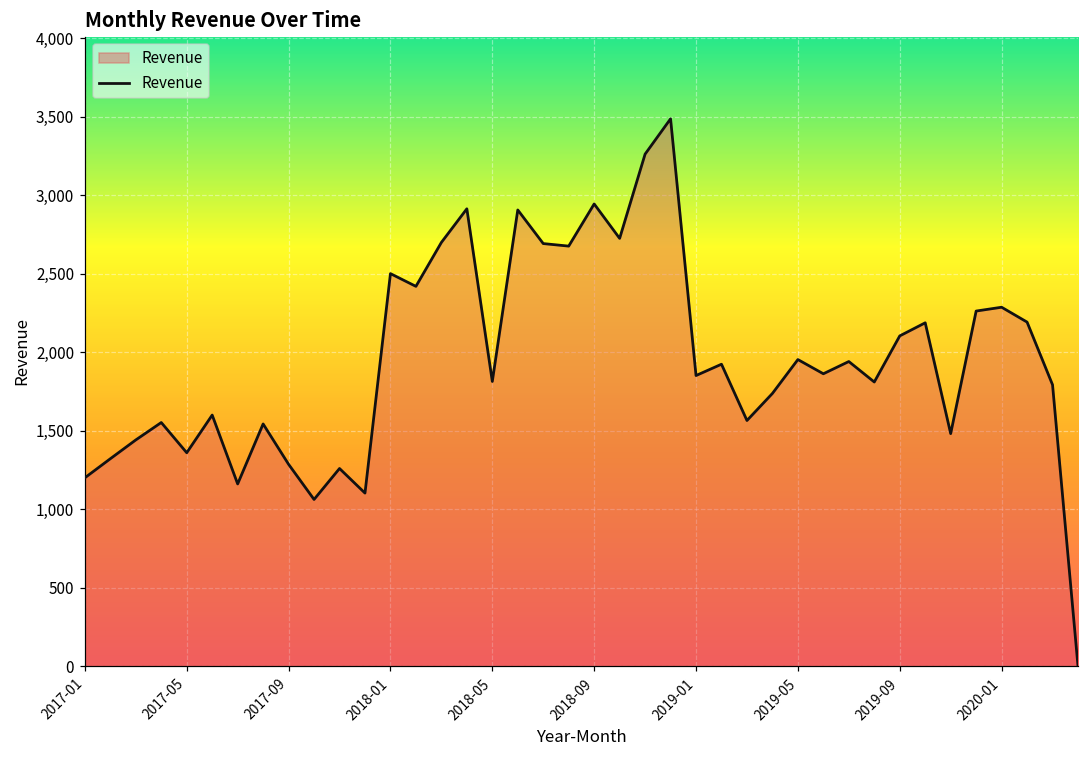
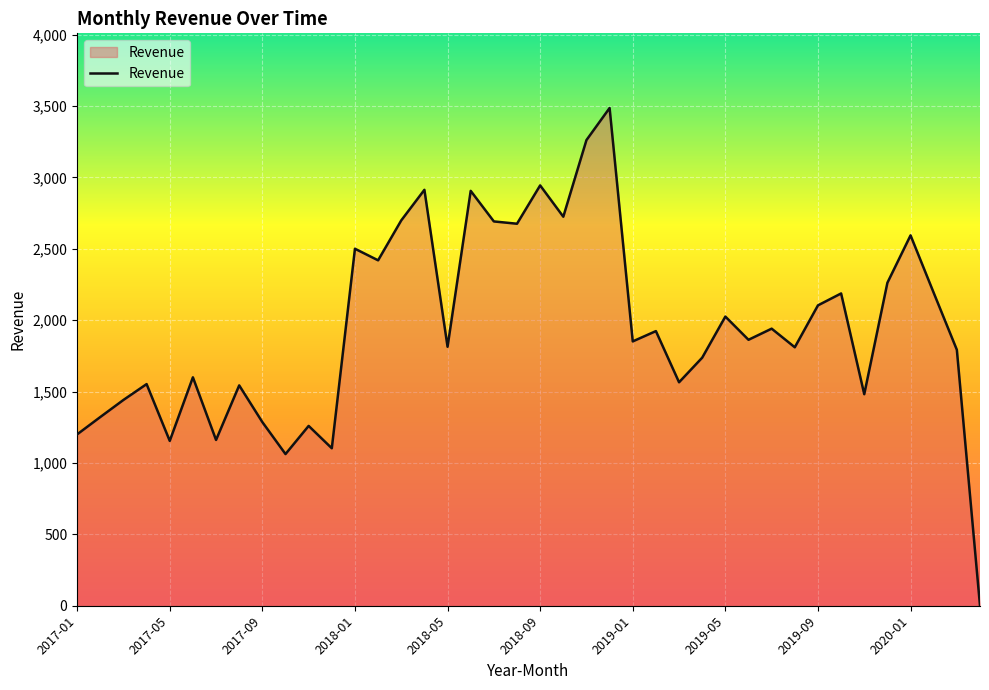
  {
    "2017-01": "1,200",
-   "2017-05": "1,360",
+   "2017-05": "1,150",
    "2017-09": "1,290",
    "2018-01": "2,500",
    "2018-05": "1,810",
    "2018-09": "2,940",
    "2019-01": "1,850",
-   "2019-05": "1,950",
+   "2019-05": "2,030",
    "2019-09": "2,100",
-   "2020-01": "2,290"
+   "2020-01": "2,590"
  }
